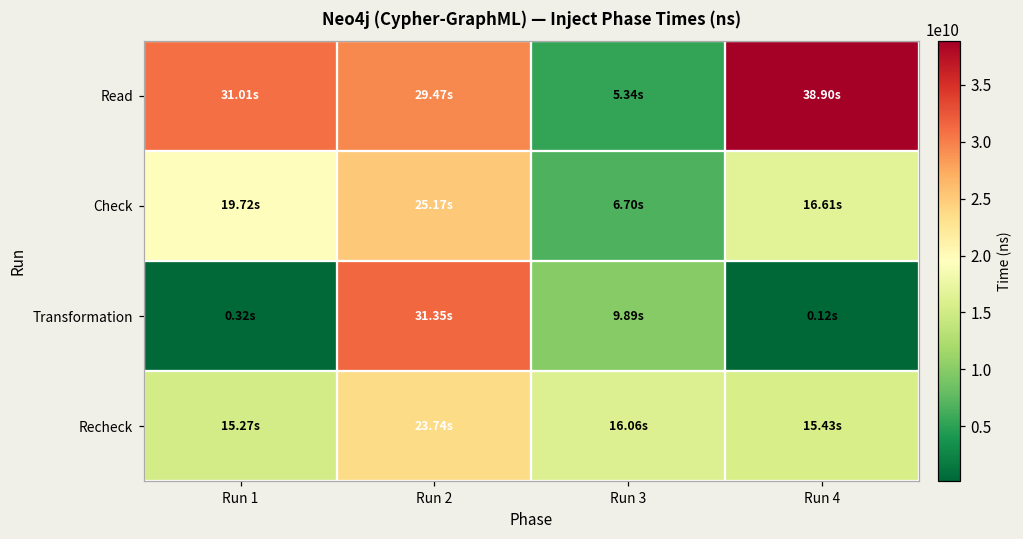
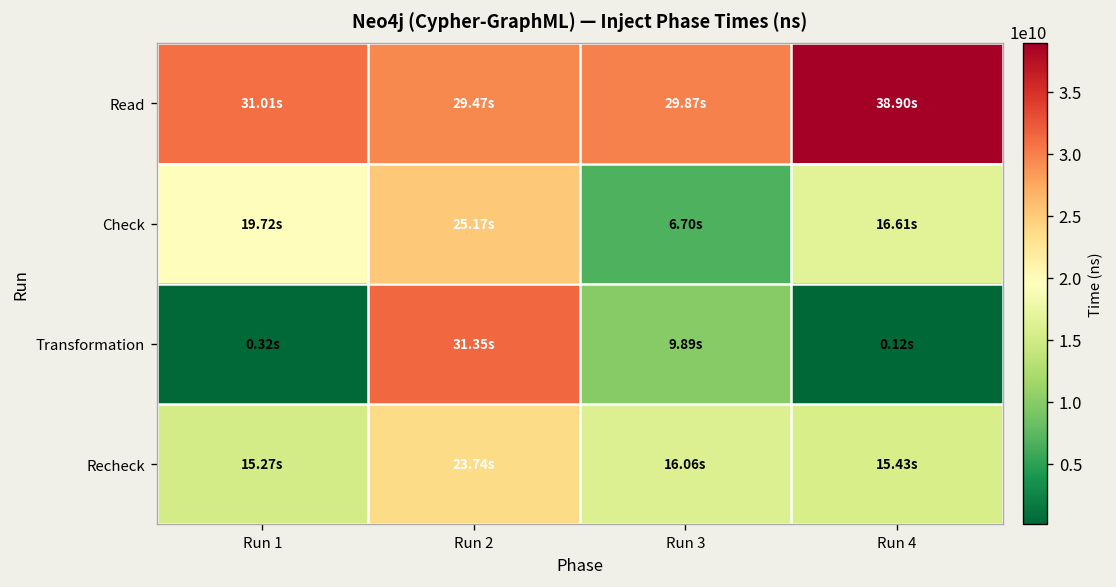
  {
    "Read": {
      "Run 1": "31.01s",
      "Run 2": "29.47s",
-     "Run 3": "5.34s",
+     "Run 3": "29.87s",
      "Run 4": "38.90s"
    },
    "Check": {
      "Run 1": "19.72s",
      "Run 2": "25.17s",
      "Run 3": "6.70s",
      "Run 4": "16.61s"
    },
    "Transformation": {
      "Run 1": "0.32s",
      "Run 2": "31.35s",
      "Run 3": "9.89s",
      "Run 4": "0.12s"
    },
    "Recheck": {
      "Run 1": "15.27s",
      "Run 2": "23.74s",
      "Run 3": "16.06s",
      "Run 4": "15.43s"
    }
  }
